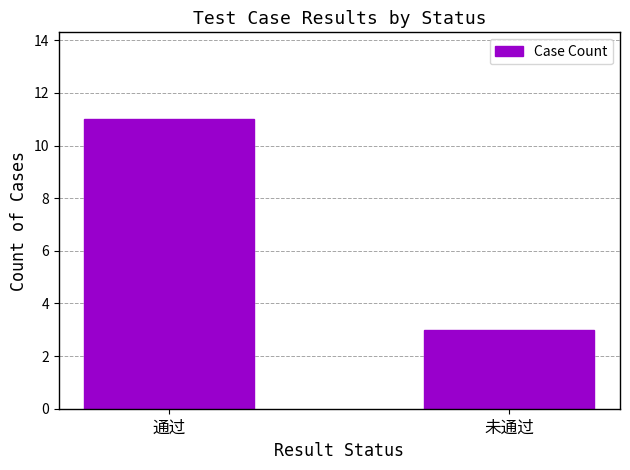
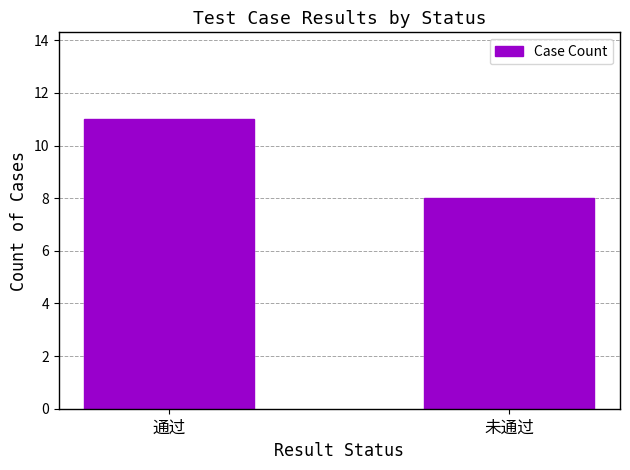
  {
    "通过": 11,
-   "未通过": 3
+   "未通过": 8
  }
